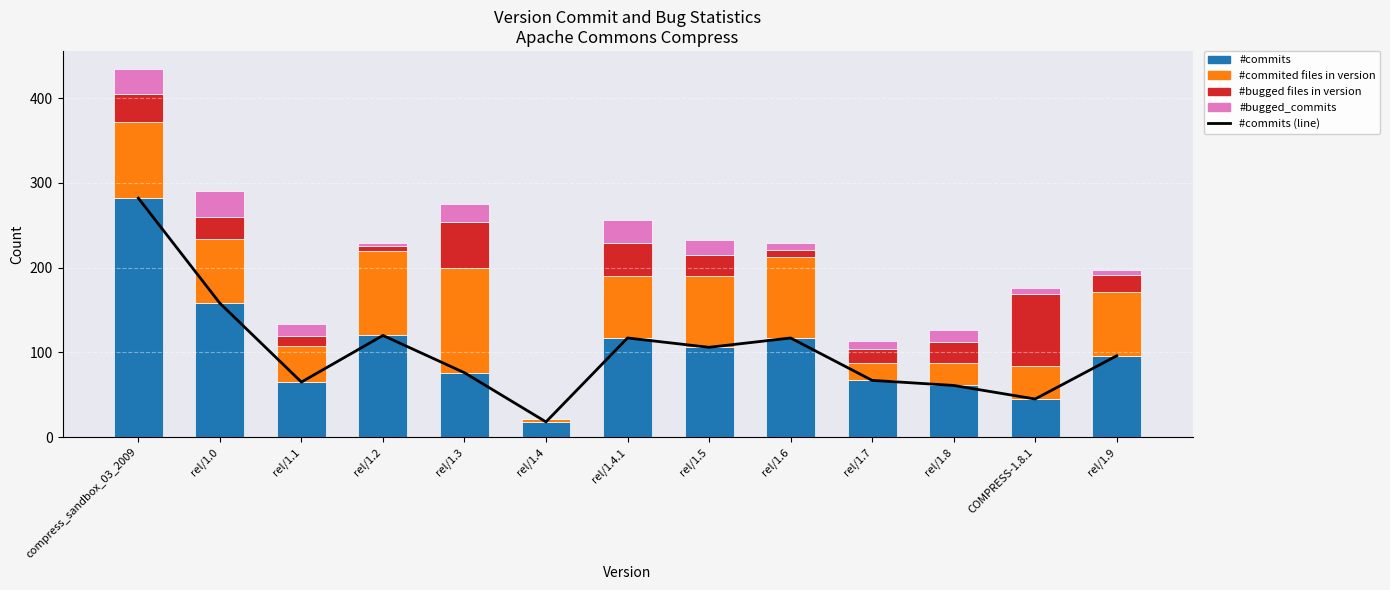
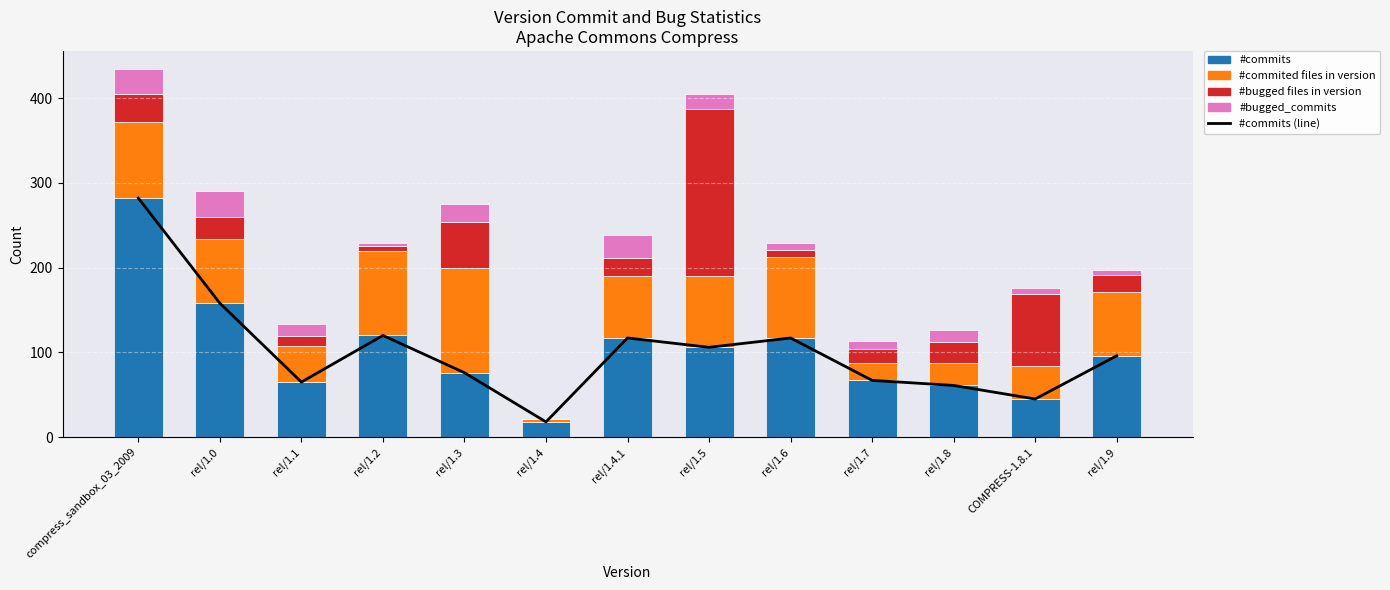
  {
    "#commits (line)": {
      "compress_sandbox_03_2009": 280,
      "rel/1.0": 160,
      "rel/1.1": 70,
      "rel/1.2": 120,
      "rel/1.3": 80,
      "rel/1.4": 20,
      "rel/1.4.1": 120,
      "rel/1.5": 110,
      "rel/1.6": 120,
      "rel/1.7": 70,
      "rel/1.8": 60,
      "COMPRESS-1.8.1": 50,
      "rel/1.9": 100
    },
    "#commits": {
      "compress_sandbox_03_2009": 280,
      "rel/1.0": 160,
      "rel/1.1": 70,
      "rel/1.2": 120,
      "rel/1.3": 80,
      "rel/1.4": 20,
      "rel/1.4.1": 120,
      "rel/1.5": 110,
      "rel/1.6": 120,
      "rel/1.7": 70,
      "rel/1.8": 60,
      "COMPRESS-1.8.1": 50,
      "rel/1.9": 100
    },
    "#commited files in version": {
      "compress_sandbox_03_2009": 90,
      "rel/1.0": 80,
      "rel/1.1": 40,
      "rel/1.2": 100,
      "rel/1.3": 120,
      "rel/1.4": 0,
      "rel/1.4.1": 70,
      "rel/1.5": 80,
      "rel/1.6": 100,
      "rel/1.7": 20,
      "rel/1.8": 30,
      "COMPRESS-1.8.1": 40,
      "rel/1.9": 80
    },
    "#bugged files in version": {
      "compress_sandbox_03_2009": 30,
      "rel/1.0": 30,
      "rel/1.1": 10,
      "rel/1.2": 10,
      "rel/1.3": 50,
      "rel/1.4": 0,
-     "rel/1.4.1": 40,
-     "rel/1.5": 30,
+     "rel/1.4.1": 20,
+     "rel/1.5": 200,
      "rel/1.6": 10,
      "rel/1.7": 20,
      "rel/1.8": 30,
      "COMPRESS-1.8.1": 90,
      "rel/1.9": 20
    },
    "#bugged_commits": {
      "compress_sandbox_03_2009": 30,
      "rel/1.0": 30,
      "rel/1.1": 20,
      "rel/1.2": 0,
      "rel/1.3": 20,
      "rel/1.4": 0,
      "rel/1.4.1": 30,
      "rel/1.5": 20,
      "rel/1.6": 10,
      "rel/1.7": 10,
      "rel/1.8": 20,
      "COMPRESS-1.8.1": 10,
      "rel/1.9": 10
    }
  }
